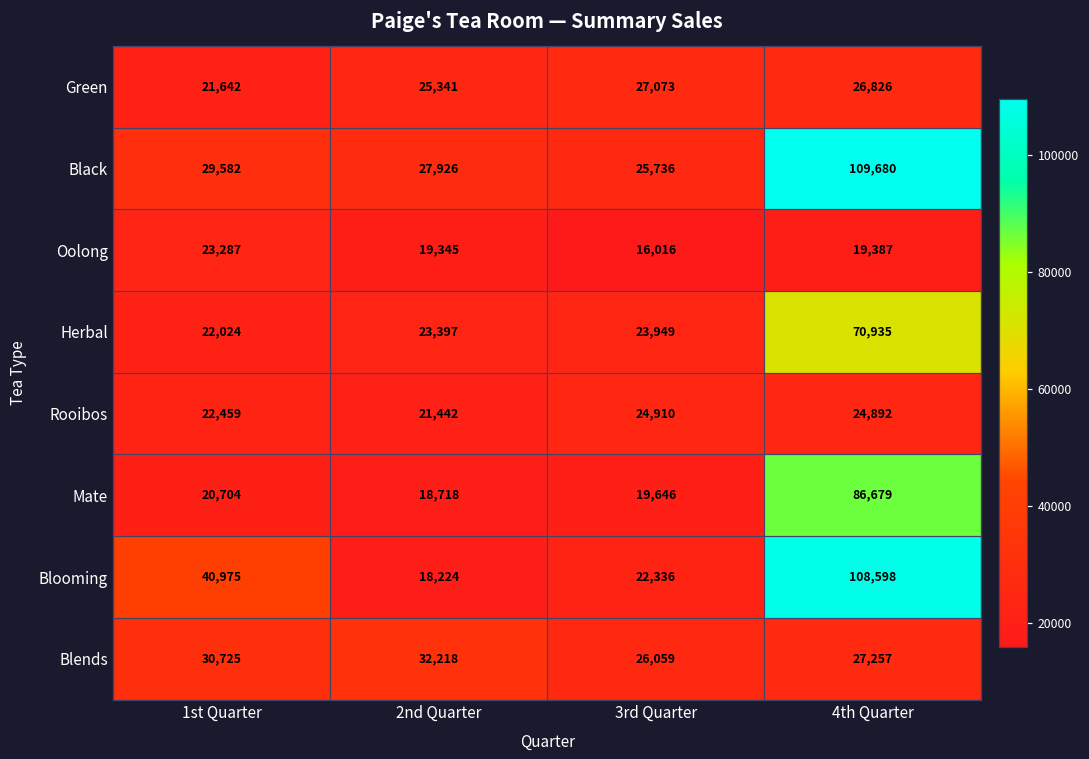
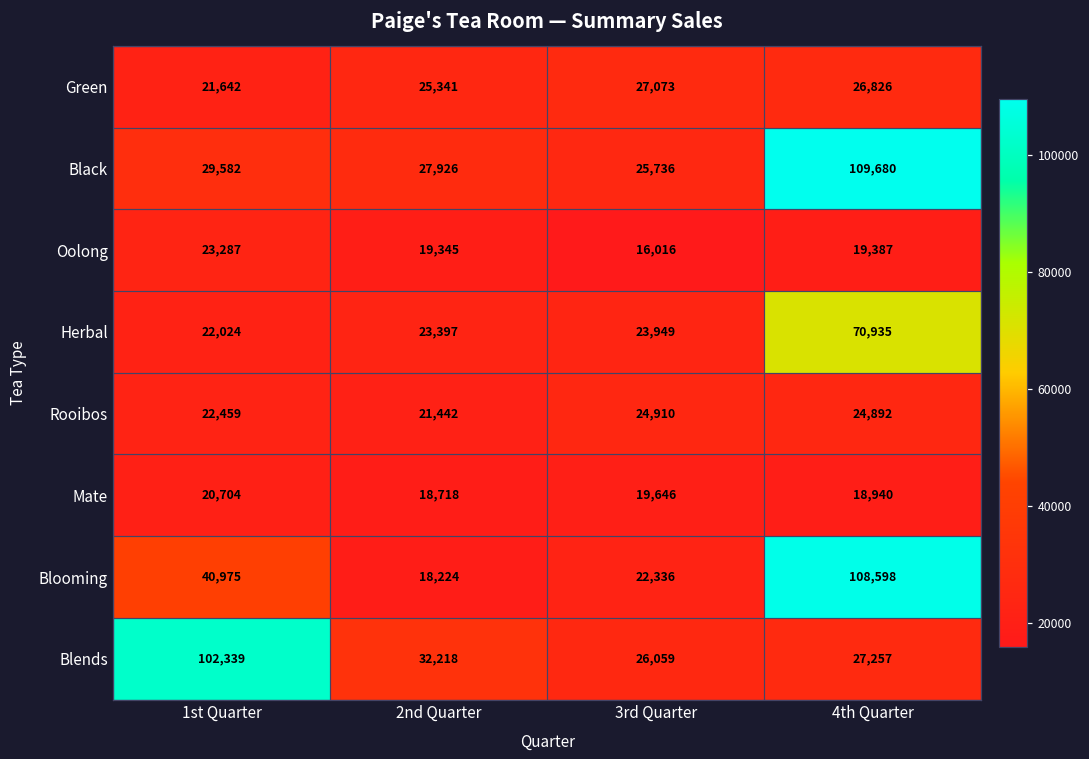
  {
    "Green": {
      "1st Quarter": "21,642",
      "2nd Quarter": "25,341",
      "3rd Quarter": "27,073",
      "4th Quarter": "26,826"
    },
    "Black": {
      "1st Quarter": "29,582",
      "2nd Quarter": "27,926",
      "3rd Quarter": "25,736",
      "4th Quarter": "109,680"
    },
    "Oolong": {
      "1st Quarter": "23,287",
      "2nd Quarter": "19,345",
      "3rd Quarter": "16,016",
      "4th Quarter": "19,387"
    },
    "Herbal": {
      "1st Quarter": "22,024",
      "2nd Quarter": "23,397",
      "3rd Quarter": "23,949",
      "4th Quarter": "70,935"
    },
    "Rooibos": {
      "1st Quarter": "22,459",
      "2nd Quarter": "21,442",
      "3rd Quarter": "24,910",
      "4th Quarter": "24,892"
    },
    "Mate": {
      "1st Quarter": "20,704",
      "2nd Quarter": "18,718",
      "3rd Quarter": "19,646",
-     "4th Quarter": "86,679"
+     "4th Quarter": "18,940"
    },
    "Blooming": {
      "1st Quarter": "40,975",
      "2nd Quarter": "18,224",
      "3rd Quarter": "22,336",
      "4th Quarter": "108,598"
    },
    "Blends": {
-     "1st Quarter": "30,725",
+     "1st Quarter": "102,339",
      "2nd Quarter": "32,218",
      "3rd Quarter": "26,059",
      "4th Quarter": "27,257"
    }
  }
